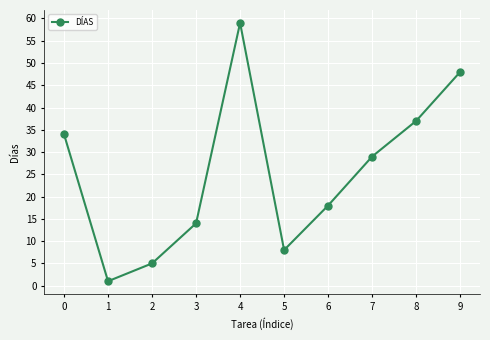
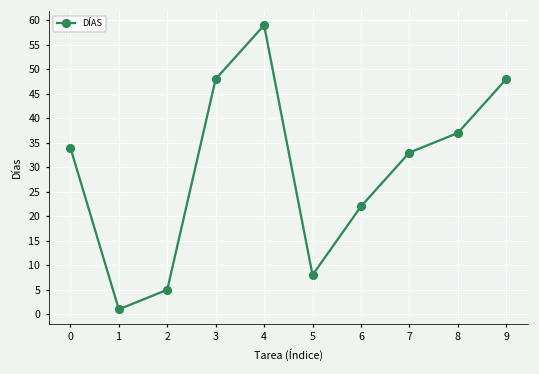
  {
    "0": 34,
    "1": 1,
    "2": 5,
-   "3": 14,
+   "3": 48,
    "4": 59,
    "5": 8,
-   "6": 18,
-   "7": 29,
+   "6": 22,
+   "7": 33,
    "8": 37,
    "9": 48
  }
